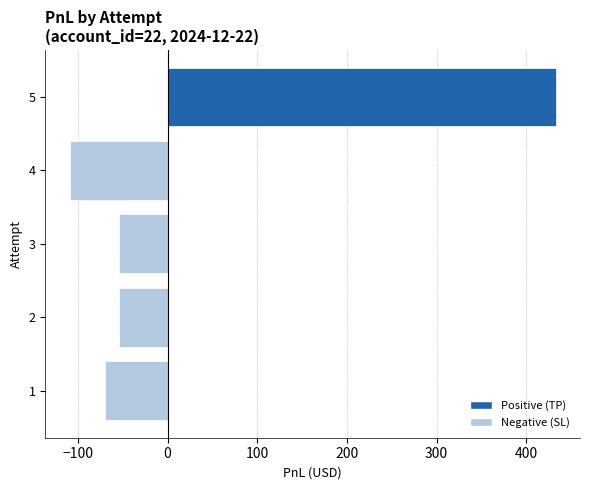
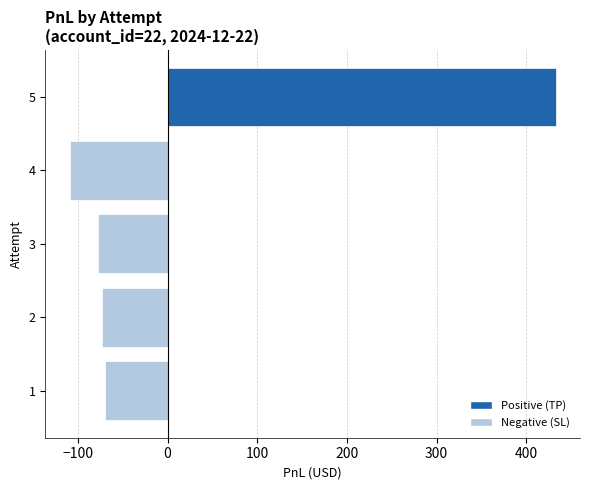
  {
    "5": 430,
    "4": -110,
-   "3": -50,
-   "2": -50,
+   "3": -80,
+   "2": -70,
    "1": -70
  }
